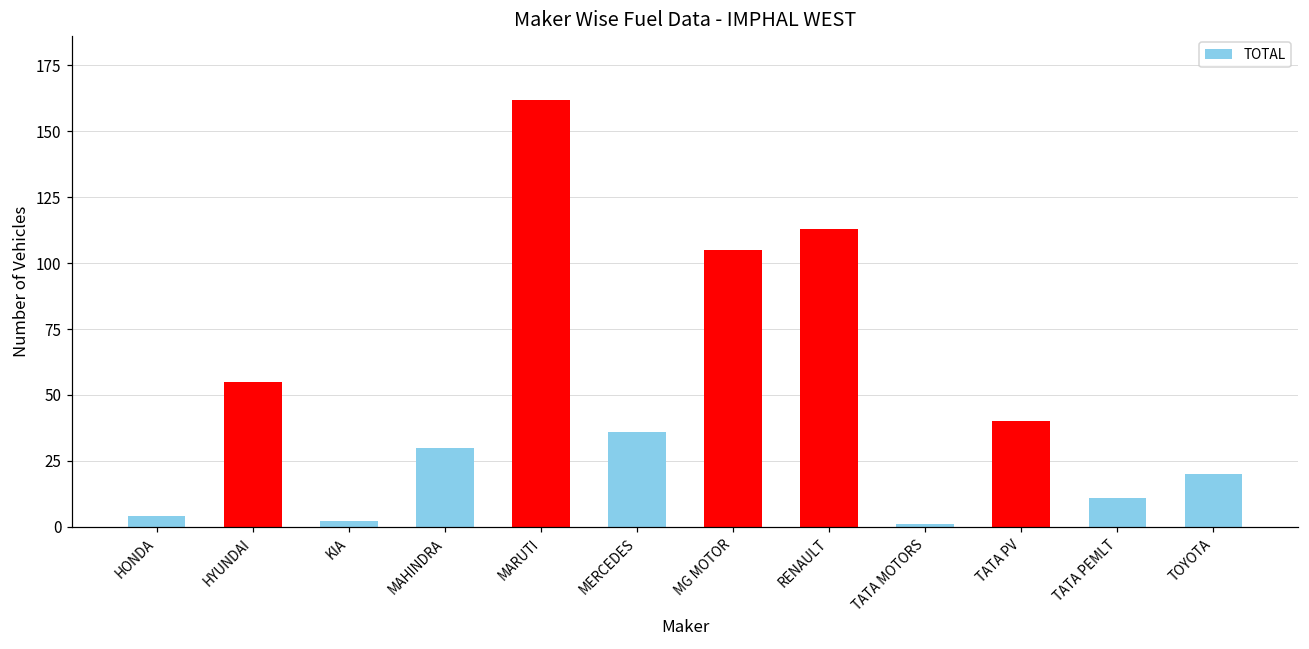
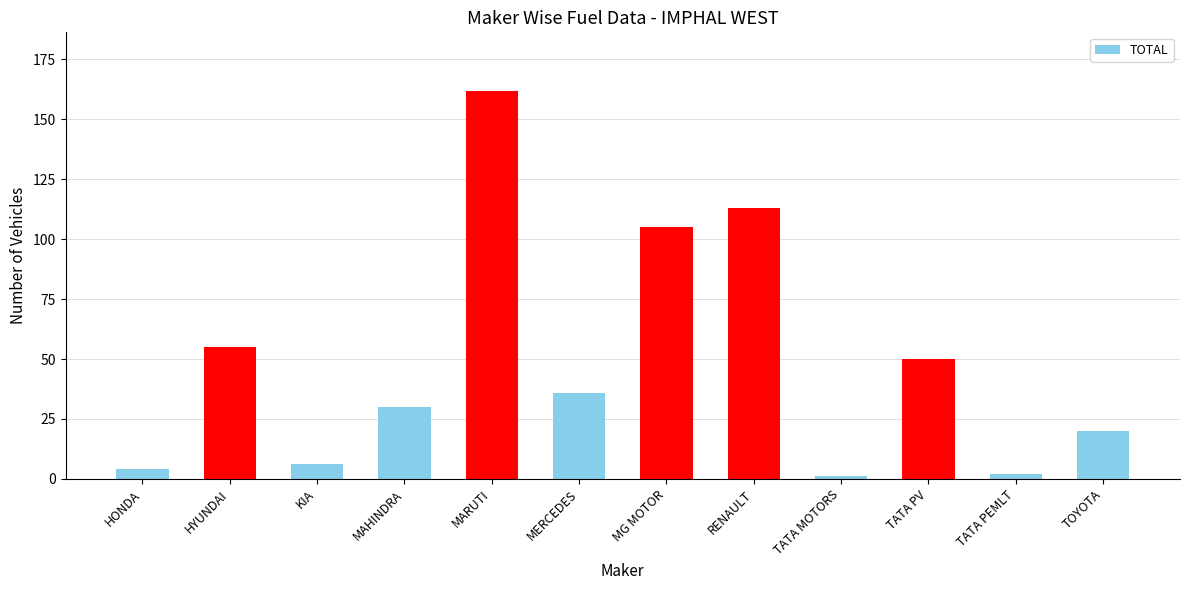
  {
    "HONDA": 4,
    "HYUNDAI": 55,
-   "KIA": 2,
+   "KIA": 6,
    "MAHINDRA": 30,
    "MARUTI": 162,
    "MERCEDES": 36,
    "MG MOTOR": 105,
    "RENAULT": 113,
-   "TATA PV": 40,
-   "TATA PEMLT": 11,
+   "TATA PV": 50,
+   "TATA PEMLT": 2,
    "TOYOTA": 20
  }
